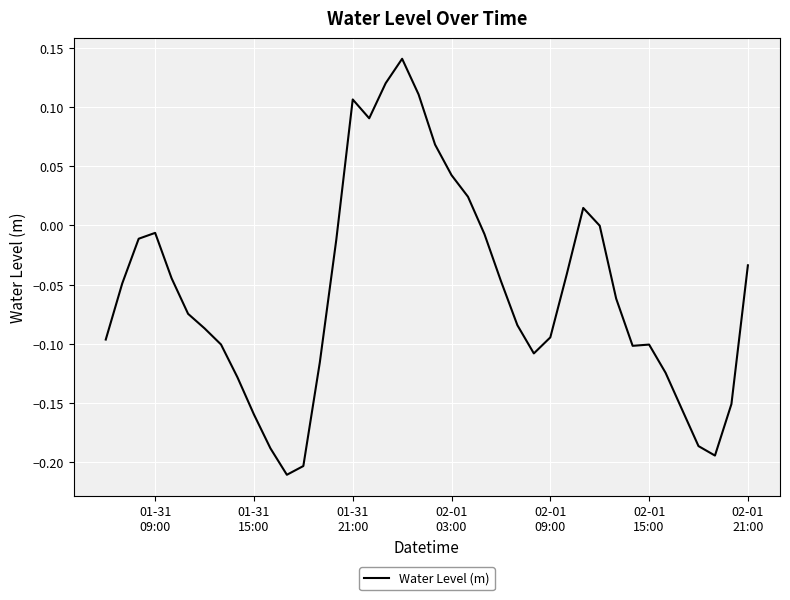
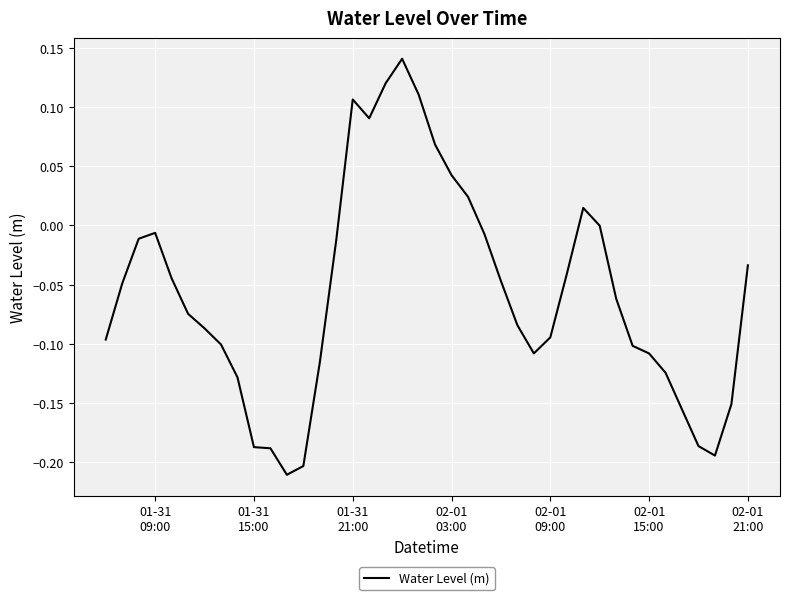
  {
    "01-31 09:00": -0.006,
-   "01-31 15:00": -0.160,
+   "01-31 15:00": -0.187,
    "01-31 21:00": 0.106,
    "02-01 03:00": 0.042,
    "02-01 09:00": -0.094,
-   "02-01 15:00": -0.101,
+   "02-01 15:00": -0.108,
    "02-01 21:00": -0.034
  }
